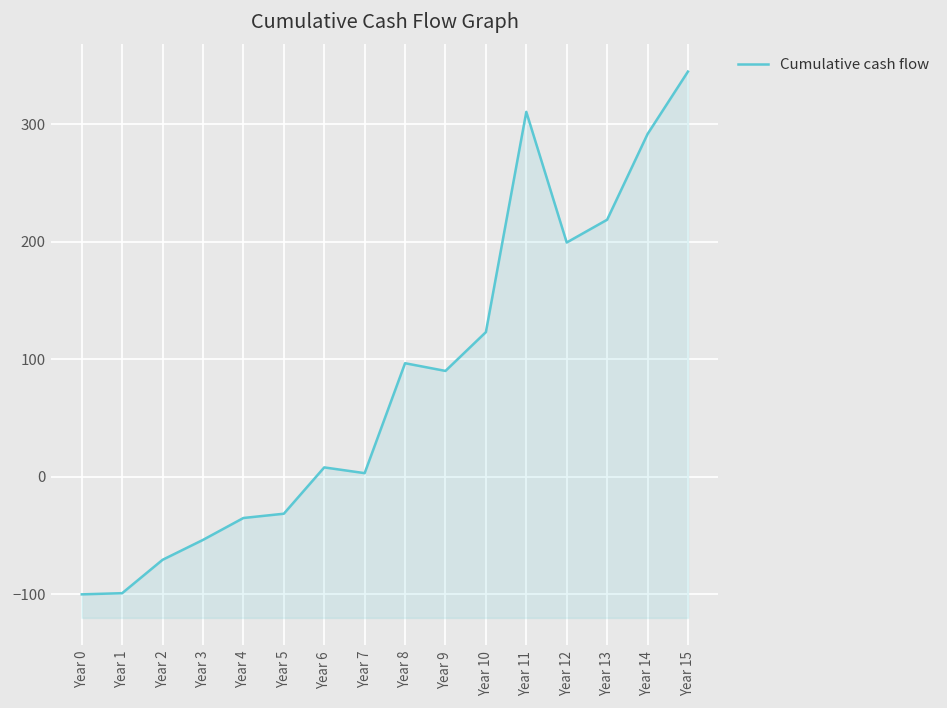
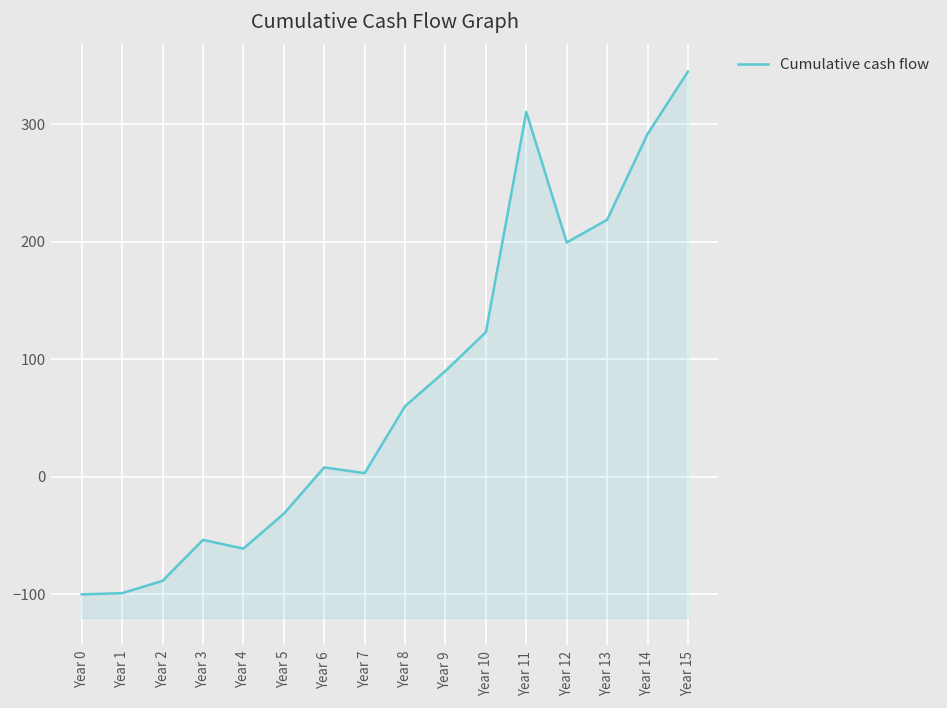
  {
    "Year 0": -100,
    "Year 1": -100,
-   "Year 2": -70,
+   "Year 2": -90,
    "Year 3": -50,
-   "Year 4": -40,
+   "Year 4": -60,
    "Year 5": -30,
    "Year 6": 10,
    "Year 7": 0,
-   "Year 8": 100,
+   "Year 8": 60,
    "Year 9": 90,
    "Year 10": 120,
    "Year 11": 310,
    "Year 12": 200,
    "Year 13": 220,
    "Year 14": 290,
    "Year 15": 340
  }
